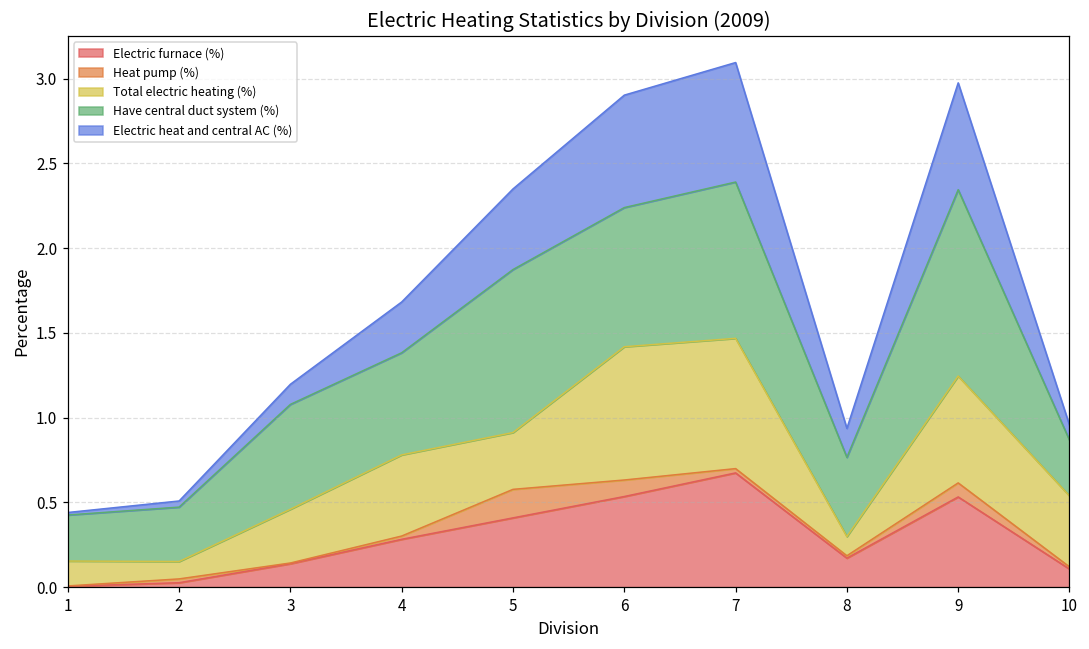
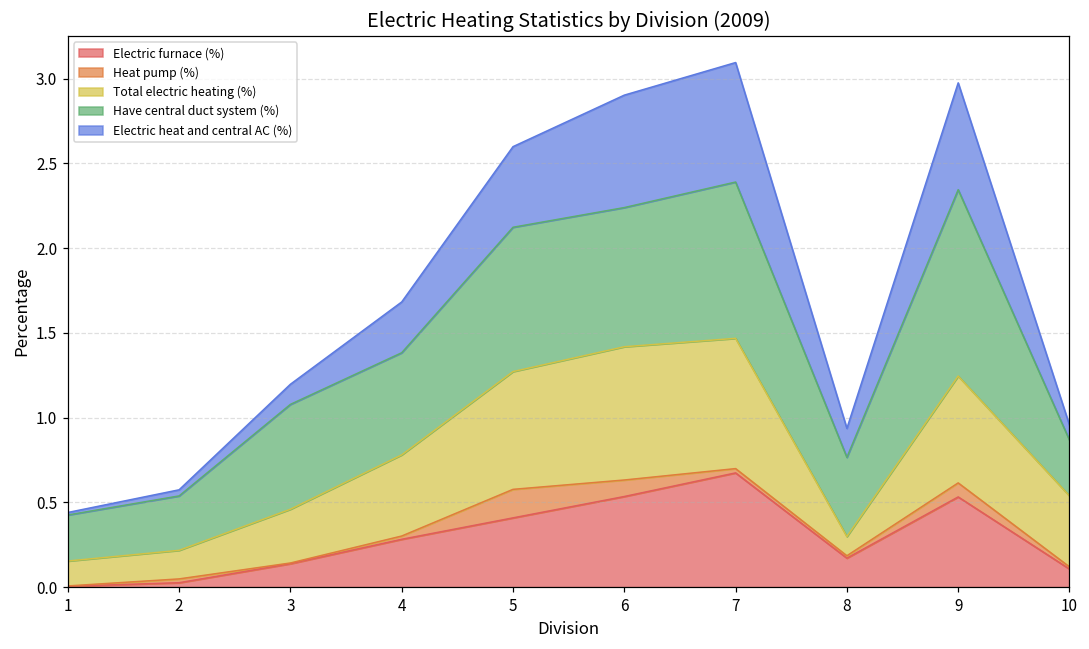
  {
    "Total electric heating (%)": {
      "1": 0.15,
-     "2": 0.10,
+     "2": 0.17,
      "3": 0.32,
      "4": 0.48,
-     "5": 0.34,
+     "5": 0.70,
      "6": 0.79,
      "7": 0.77,
      "8": 0.11,
      "9": 0.63,
      "10": 0.42
    },
    "Have central duct system (%)": {
      "2": 0.32,
      "3": 0.62,
      "4": 0.60,
-     "5": 0.96,
+     "5": 0.85,
      "6": 0.82,
      "7": 0.92,
      "8": 0.47,
      "9": 1.10,
      "10": 0.33
    },
    "Electric heat and central AC (%)": {
      "2": 0.04,
      "3": 0.12,
      "4": 0.30,
      "5": 0.48,
      "6": 0.66,
      "7": 0.71,
      "8": 0.17,
      "9": 0.63,
      "10": 0.09
    }
  }
